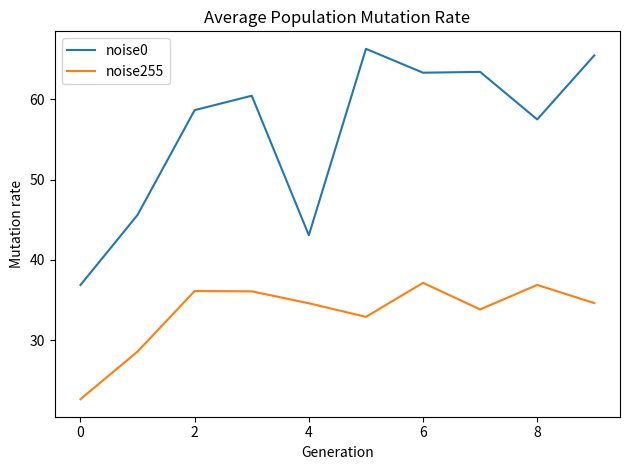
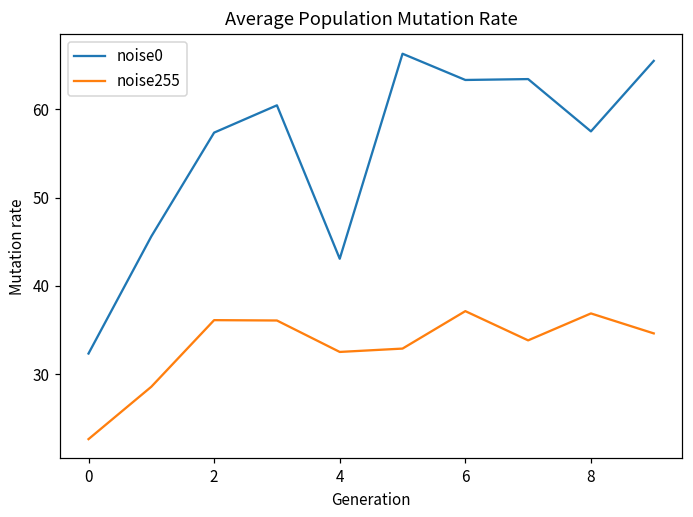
  {
    "noise0": {
-     "0": 37,
-     "2": 59,
+     "0": 32,
+     "2": 57,
      "4": 43,
      "6": 63,
      "8": 58
    },
    "noise255": {
      "0": 23,
      "2": 36,
-     "4": 35,
+     "4": 33,
      "6": 37,
      "8": 37
    }
  }
